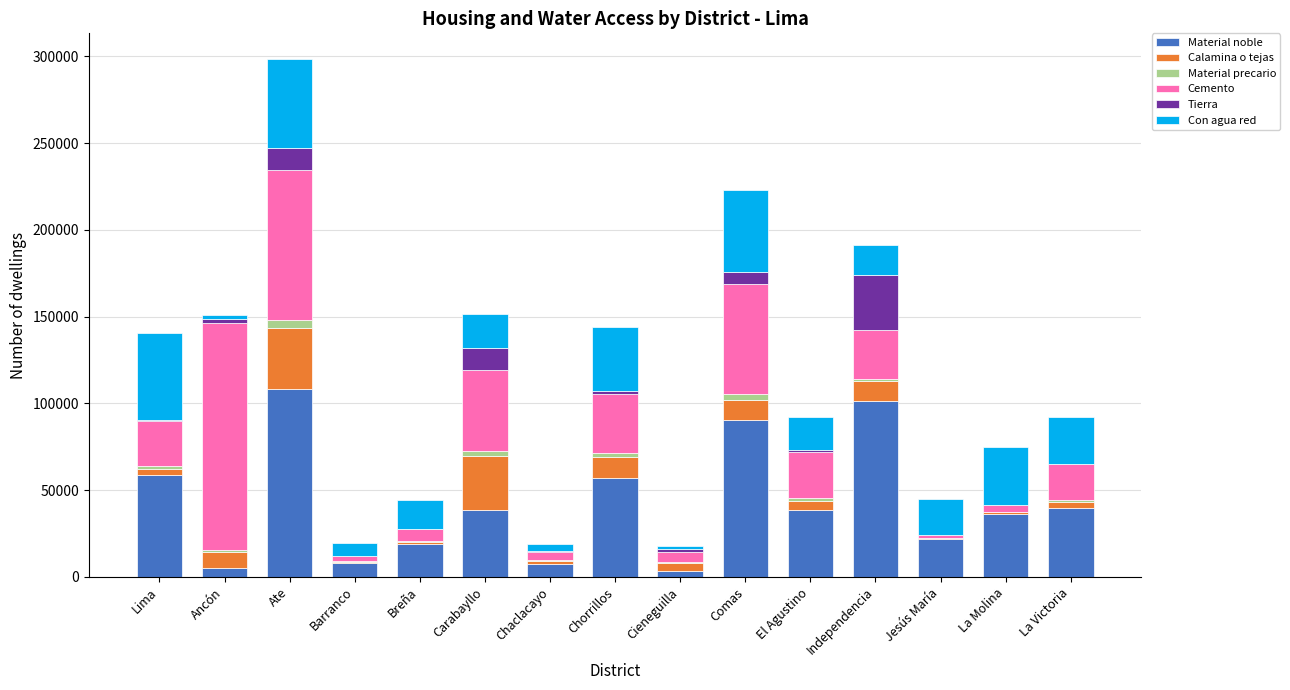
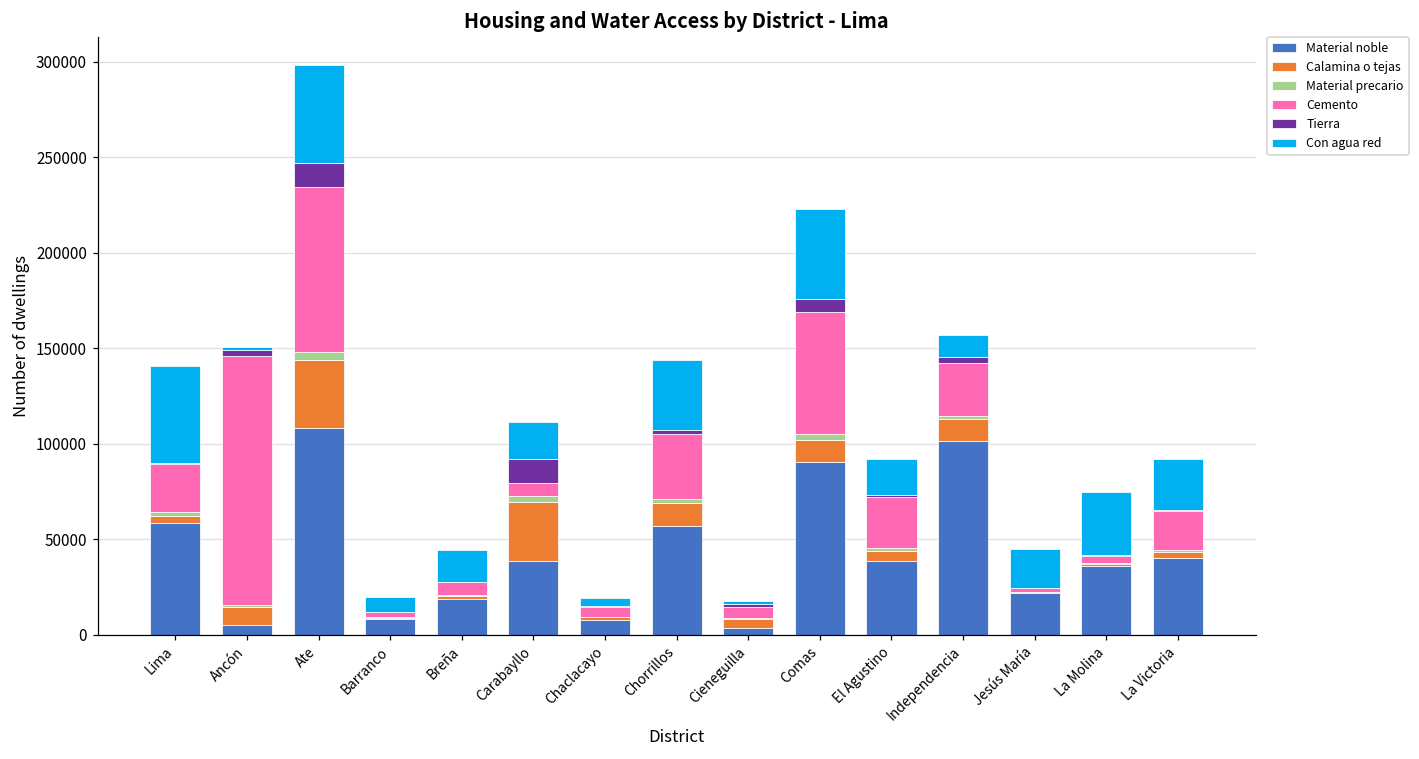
  {
    "Material noble": {
      "Lima": 58000,
      "Ancón": 5000,
      "Ate": 108000,
      "Barranco": 8000,
      "Breña": 19000,
      "Carabayllo": 39000,
      "Chaclacayo": 8000,
      "Chorrillos": 57000,
      "Cieneguilla": 3000,
      "Comas": 90000,
      "El Agustino": 39000,
      "Independencia": 101000,
      "Jesús María": 22000,
      "La Molina": 36000,
      "La Victoria": 40000
    },
    "Calamina o tejas": {
      "Lima": 4000,
      "Ancón": 10000,
      "Ate": 35000,
      "Carabayllo": 31000,
      "Chaclacayo": 2000,
      "Chorrillos": 12000,
      "Cieneguilla": 5000,
      "Comas": 12000,
      "El Agustino": 5000,
      "Independencia": 11000,
      "La Victoria": 3000
    },
    "Material precario": {
      "Lima": 2000,
      "Ate": 4000,
      "Carabayllo": 3000,
      "Chorrillos": 2000,
      "Comas": 3000,
      "El Agustino": 2000,
      "Independencia": 2000
    },
    "Cemento": {
      "Lima": 26000,
      "Ancón": 130000,
      "Ate": 86000,
      "Barranco": 3000,
      "Breña": 7000,
-     "Carabayllo": 47000,
+     "Carabayllo": 7000,
      "Chaclacayo": 5000,
      "Chorrillos": 34000,
      "Cieneguilla": 6000,
      "Comas": 64000,
      "El Agustino": 27000,
      "Independencia": 28000,
      "Jesús María": 2000,
      "La Molina": 4000,
      "La Victoria": 20000
    },
    "Tierra": {
      "Ancón": 3000,
      "Ate": 13000,
      "Carabayllo": 13000,
      "Chorrillos": 2000,
      "Comas": 7000,
-     "Independencia": 32000
+     "Independencia": 3000
    },
    "Con agua red": {
      "Lima": 51000,
      "Ancón": 2000,
      "Ate": 51000,
      "Barranco": 8000,
      "Breña": 17000,
      "Carabayllo": 19000,
      "Chaclacayo": 4000,
      "Chorrillos": 37000,
      "Cieneguilla": 2000,
      "Comas": 47000,
      "El Agustino": 19000,
-     "Independencia": 17000,
+     "Independencia": 11000,
      "Jesús María": 21000,
      "La Molina": 33000,
      "La Victoria": 27000
    }
  }
